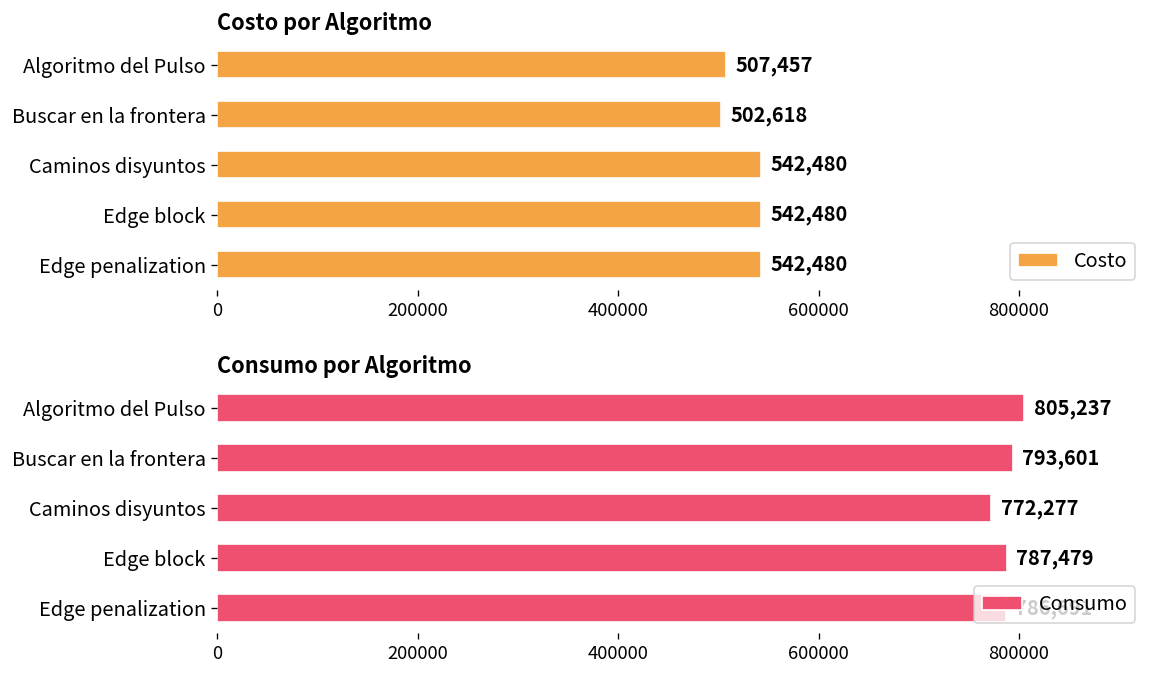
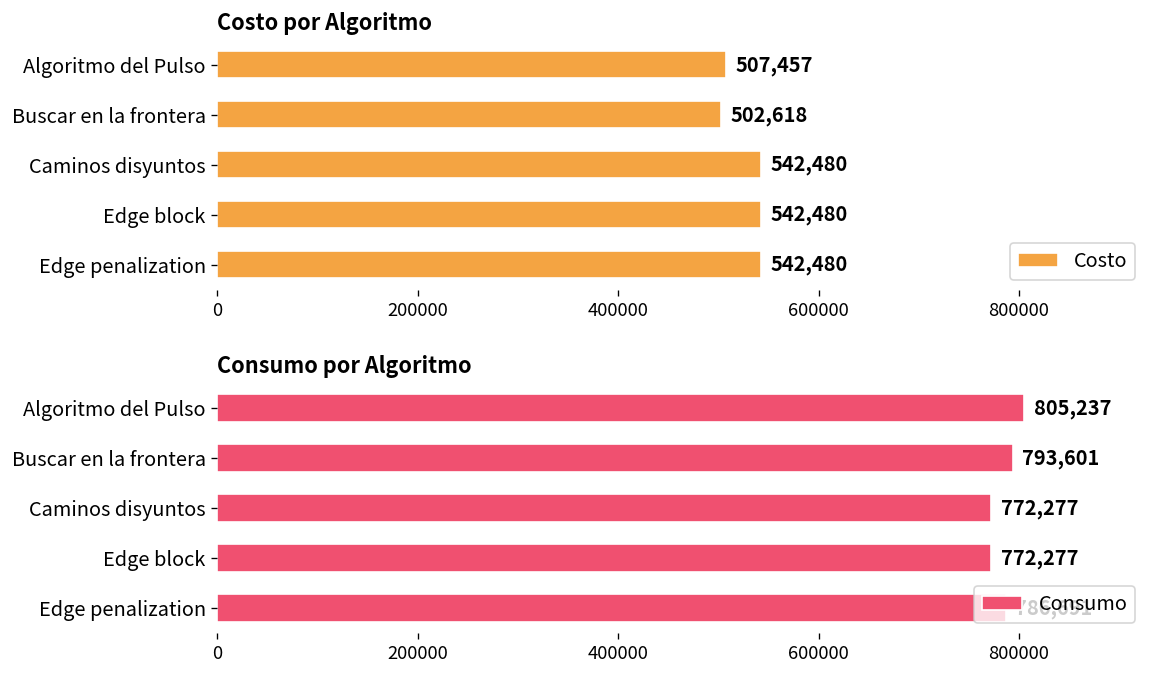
  {
    "Costo por Algoritmo": {
      "Algoritmo del Pulso": "507,457",
      "Buscar en la frontera": "502,618",
      "Caminos disyuntos": "542,480",
      "Edge block": "542,480",
      "Edge penalization": "542,480"
    },
    "Consumo por Algoritmo": {
      "Algoritmo del Pulso": "805,237",
      "Buscar en la frontera": "793,601",
      "Caminos disyuntos": "772,277",
-     "Edge block": "787,479"
+     "Edge block": "772,277"
    }
  }
